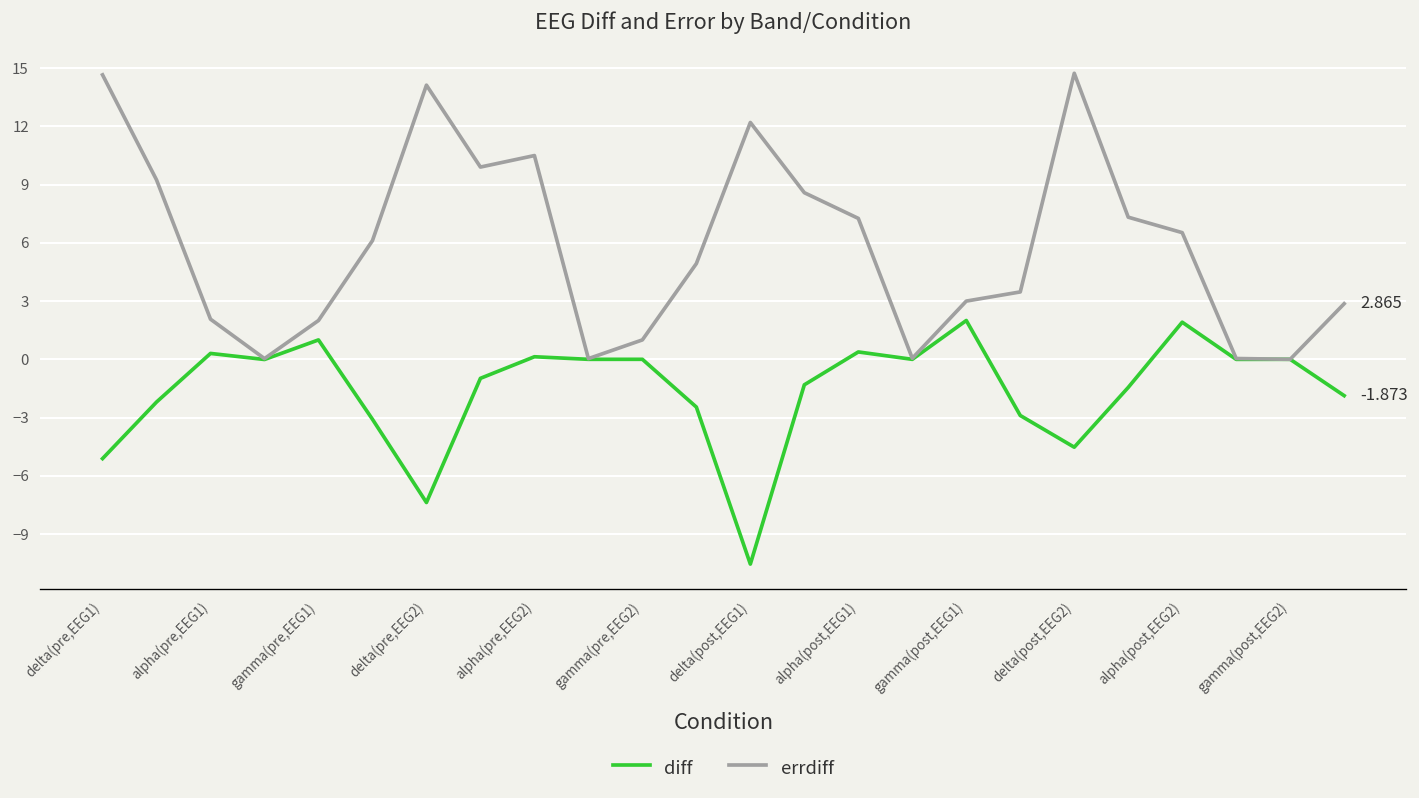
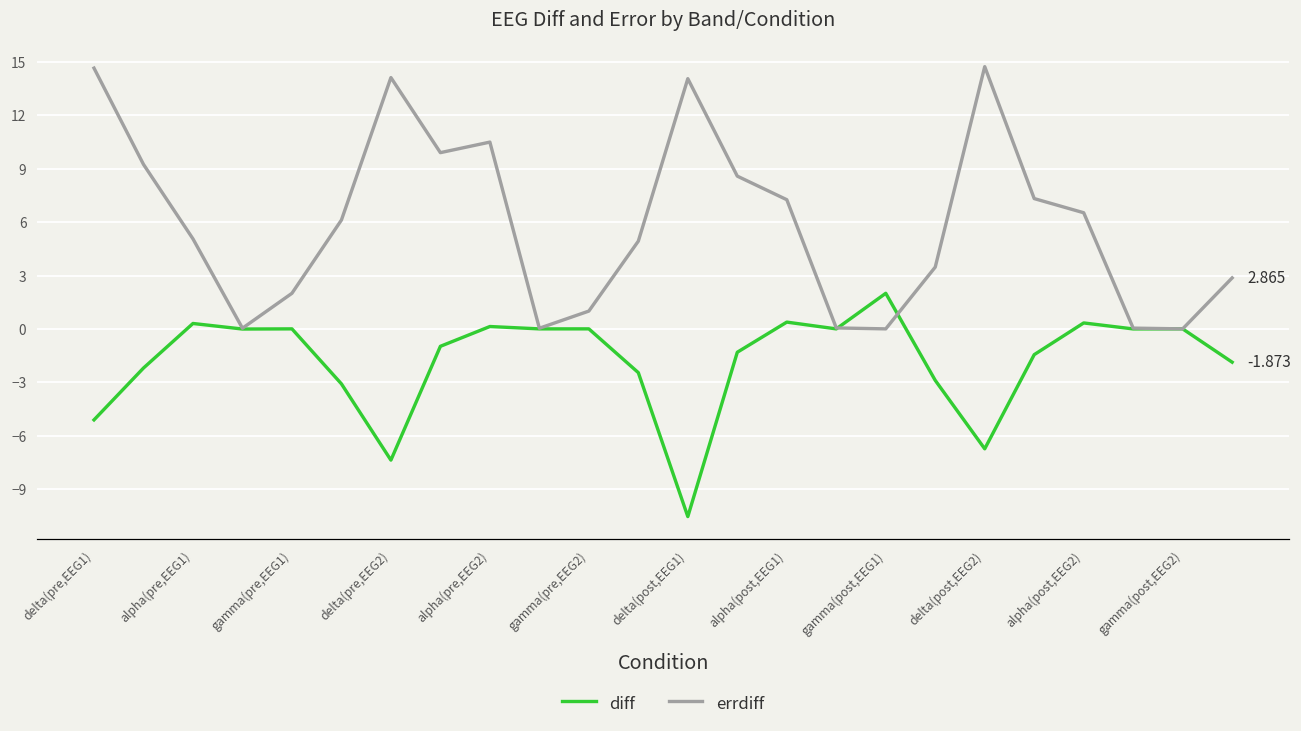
  {
    "diff": {
      "delta(pre,EEG1)": -5.1,
      "alpha(pre,EEG1)": 0.3,
-     "gamma(pre,EEG1)": 1,
+     "gamma(pre,EEG1)": 0,
      "delta(pre,EEG2)": -7.4,
      "alpha(pre,EEG2)": 0.1,
      "gamma(pre,EEG2)": 0.0,
      "delta(post,EEG1)": -10.6,
      "alpha(post,EEG1)": 0.4,
      "gamma(post,EEG1)": 2.0,
-     "delta(post,EEG2)": -4.5,
-     "alpha(post,EEG2)": 1.9
+     "delta(post,EEG2)": -6.7,
+     "alpha(post,EEG2)": 0.3
    },
    "errdiff": {
      "delta(pre,EEG1)": 14.7,
-     "alpha(pre,EEG1)": 2.1,
+     "alpha(pre,EEG1)": 5.1,
      "gamma(pre,EEG1)": 2.0,
      "delta(pre,EEG2)": 14.1,
      "alpha(pre,EEG2)": 10.5,
      "gamma(pre,EEG2)": 1.0,
-     "delta(post,EEG1)": 12.2,
+     "delta(post,EEG1)": 14.1,
      "alpha(post,EEG1)": 7.3,
-     "gamma(post,EEG1)": 3,
+     "gamma(post,EEG1)": 0,
      "delta(post,EEG2)": 14.7,
      "alpha(post,EEG2)": 6.5
    }
  }
